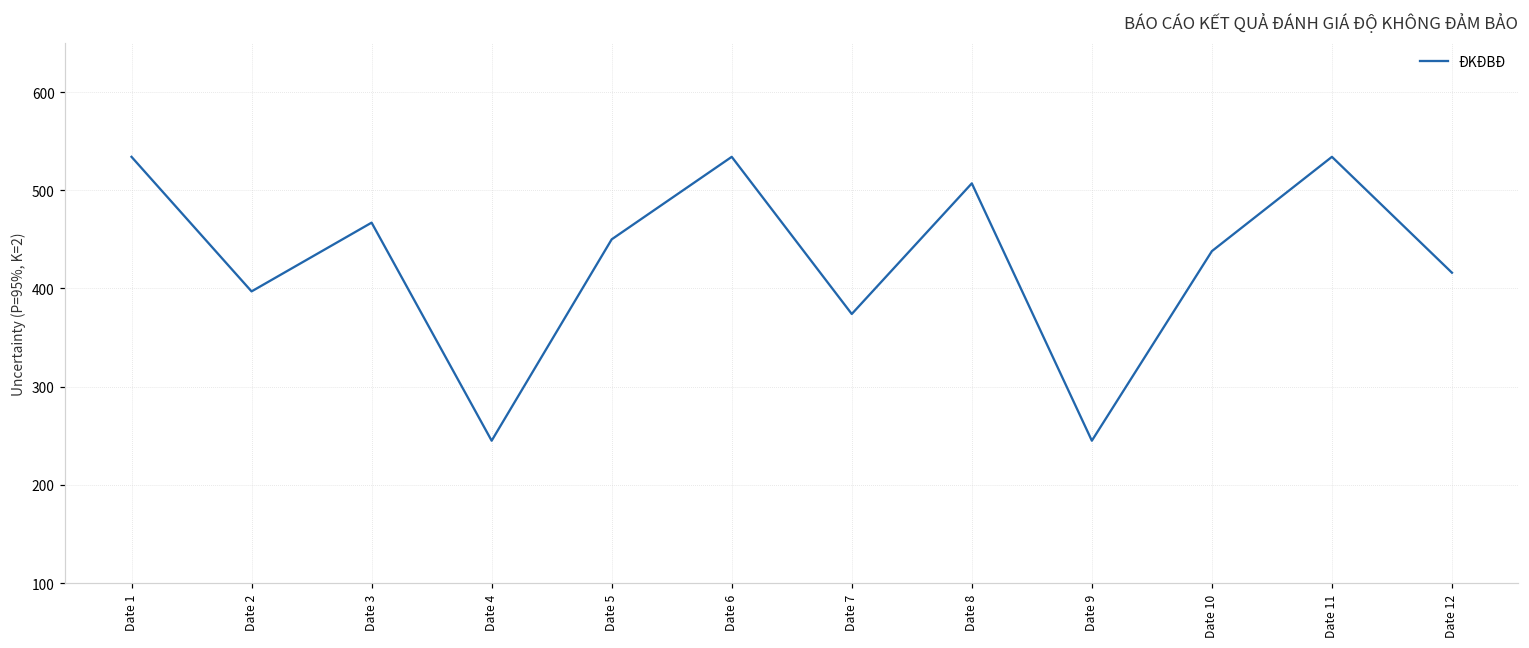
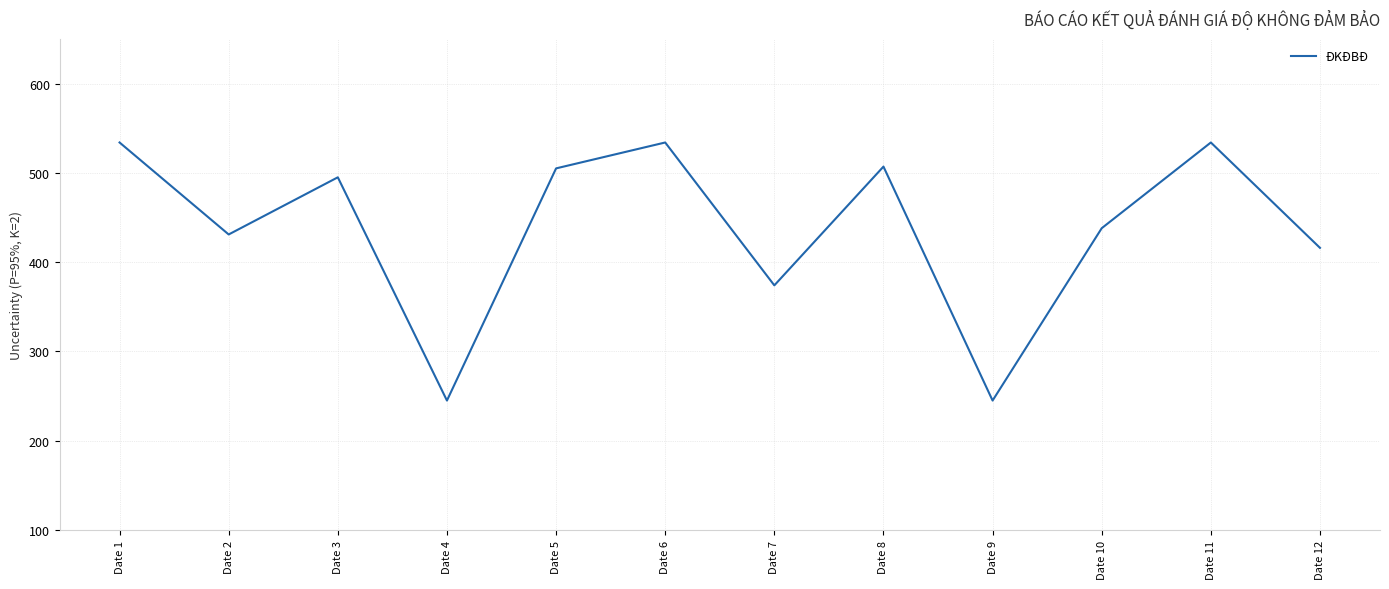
  {
    "Date 1": 530,
-   "Date 2": 400,
-   "Date 3": 470,
+   "Date 2": 430,
+   "Date 3": 500,
    "Date 4": 250,
-   "Date 5": 450,
+   "Date 5": 510,
    "Date 6": 530,
    "Date 7": 370,
    "Date 8": 510,
    "Date 9": 250,
    "Date 10": 440,
    "Date 11": 530,
    "Date 12": 420
  }
